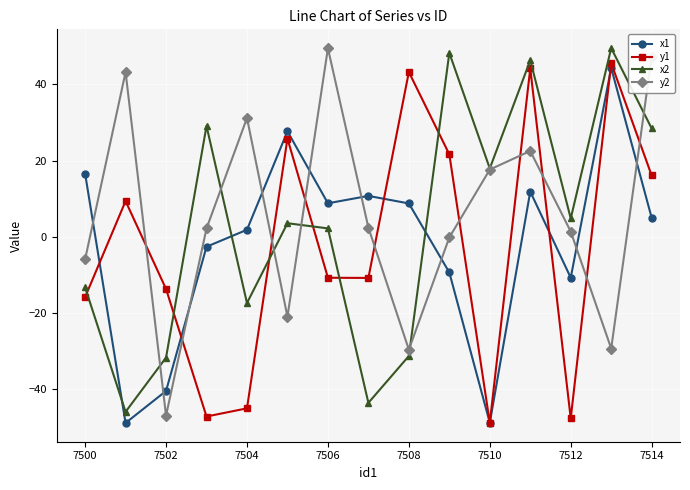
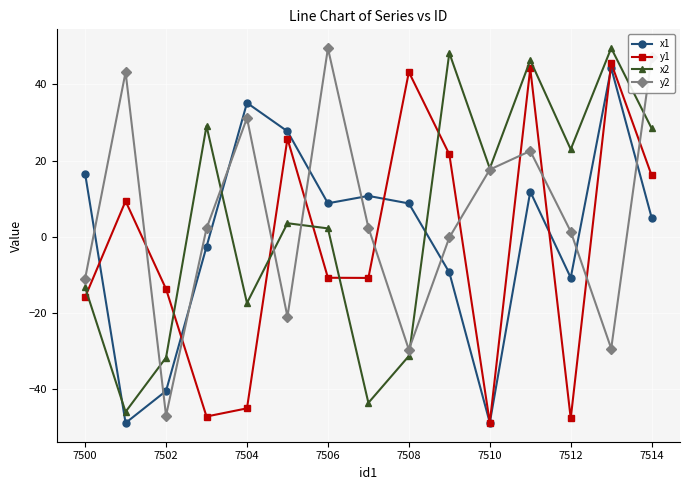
  {
    "x1": {
      "7500": 17,
      "7502": -40,
-     "7504": 2,
+     "7504": 35,
      "7506": 9,
      "7508": 9,
      "7512": -11,
      "7514": 5
    },
    "y1": {
      "7500": -16,
      "7502": -14,
      "7504": -45,
      "7506": -11,
      "7508": 43,
      "7512": -48,
      "7514": 16
    },
    "x2": {
      "7500": -13,
      "7502": -32,
      "7504": -17,
      "7506": 2,
      "7508": -31,
-     "7512": 5,
+     "7512": 23,
      "7514": 28
    },
    "y2": {
-     "7500": -6,
+     "7500": -11,
      "7502": -47,
      "7504": 31,
      "7506": 49,
      "7508": -30,
      "7512": 1
    }
  }
